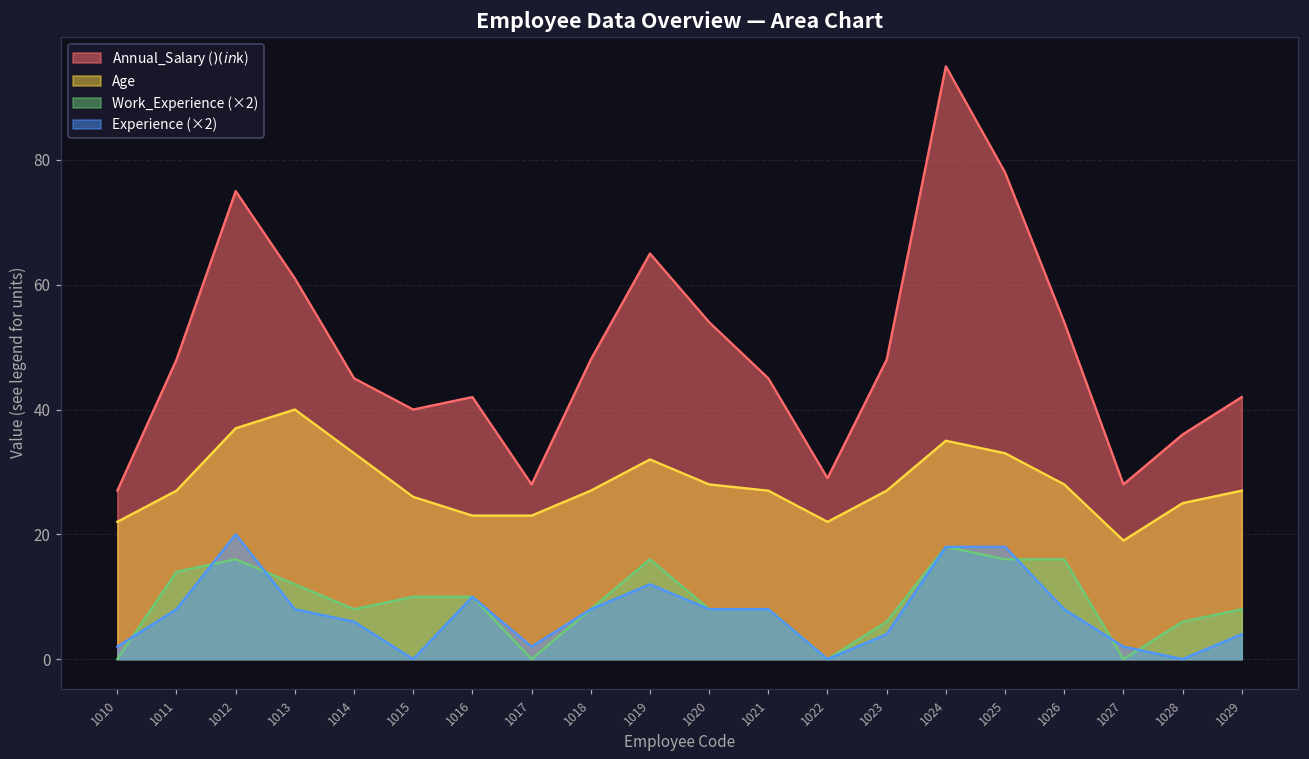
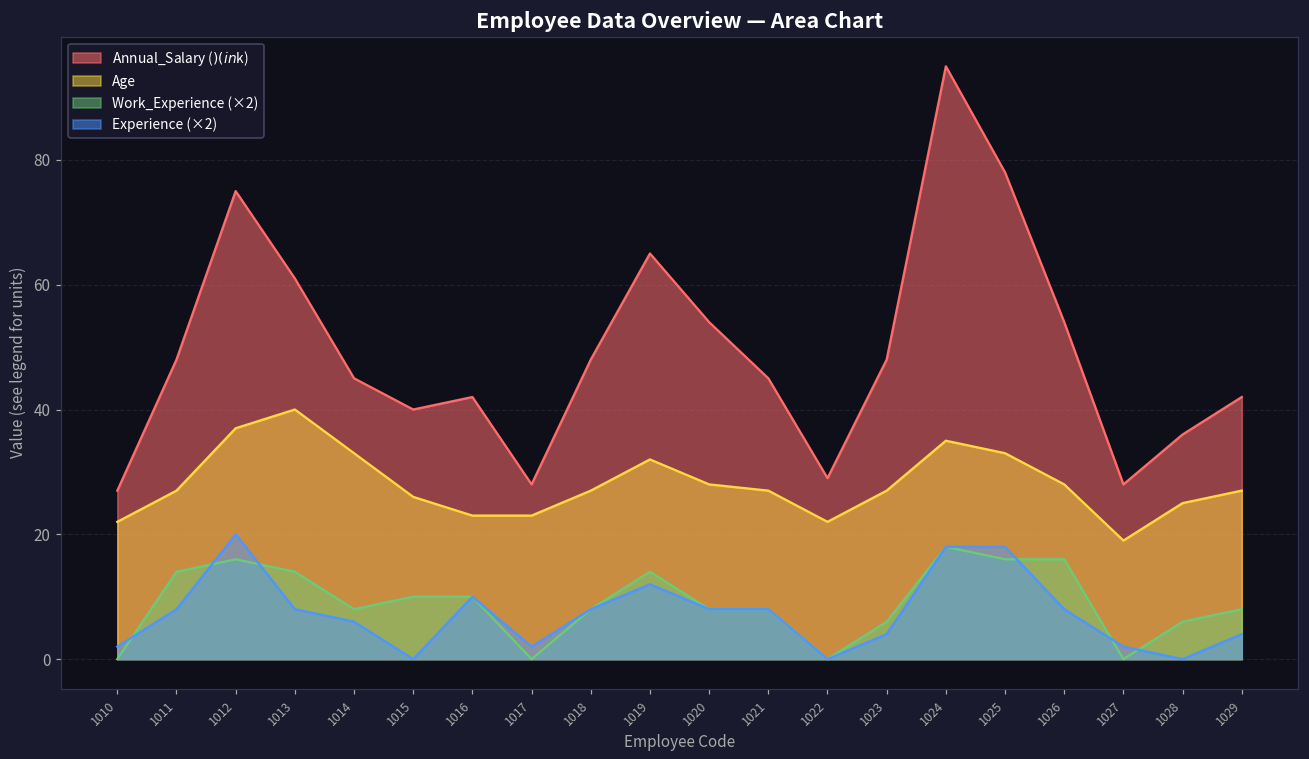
  {
    "Age": {
      "1010": 22,
      "1011": 27,
      "1012": 37,
      "1013": 40,
      "1014": 33,
      "1015": 26,
      "1016": 23,
      "1017": 23,
      "1018": 27,
      "1019": 32,
      "1020": 28,
      "1021": 27,
      "1022": 22,
      "1023": 27,
      "1024": 35,
      "1025": 33,
      "1026": 28,
      "1027": 19,
      "1028": 25,
      "1029": 27
    },
    "Work_Experience (×2)": {
      "1010": 0,
      "1011": 14,
      "1012": 16,
-     "1013": 12,
+     "1013": 14,
      "1014": 8,
      "1015": 10,
      "1017": 0,
-     "1019": 16,
+     "1019": 14,
      "1023": 6,
      "1025": 16,
      "1026": 16,
      "1027": 0,
      "1028": 6,
      "1029": 8
    },
    "Experience (×2)": {
      "1010": 2,
      "1011": 8,
      "1012": 20,
      "1013": 8,
      "1014": 6,
      "1015": 0,
      "1017": 2,
      "1019": 12,
      "1023": 4,
      "1025": 18,
      "1026": 8,
      "1027": 2,
      "1028": 0,
      "1029": 4
    }
  }
